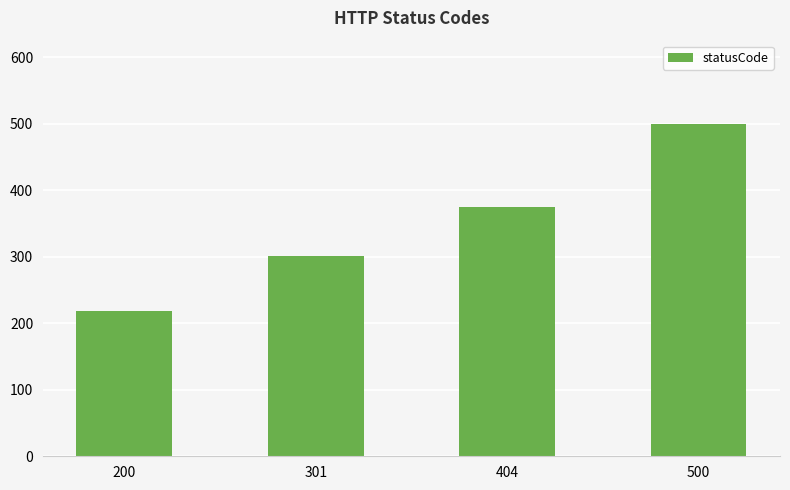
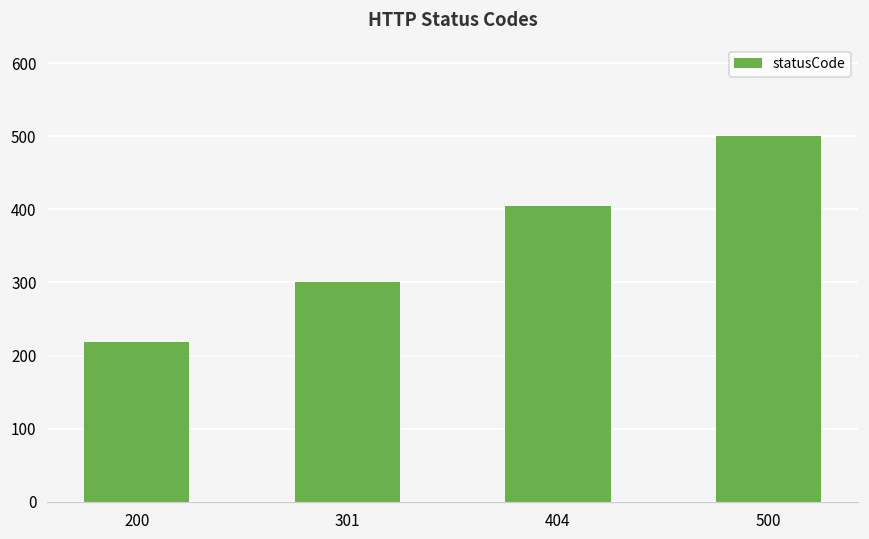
  {
    "200": 220,
    "301": 300,
-   "404": 380,
+   "404": 400,
    "500": 500
  }
